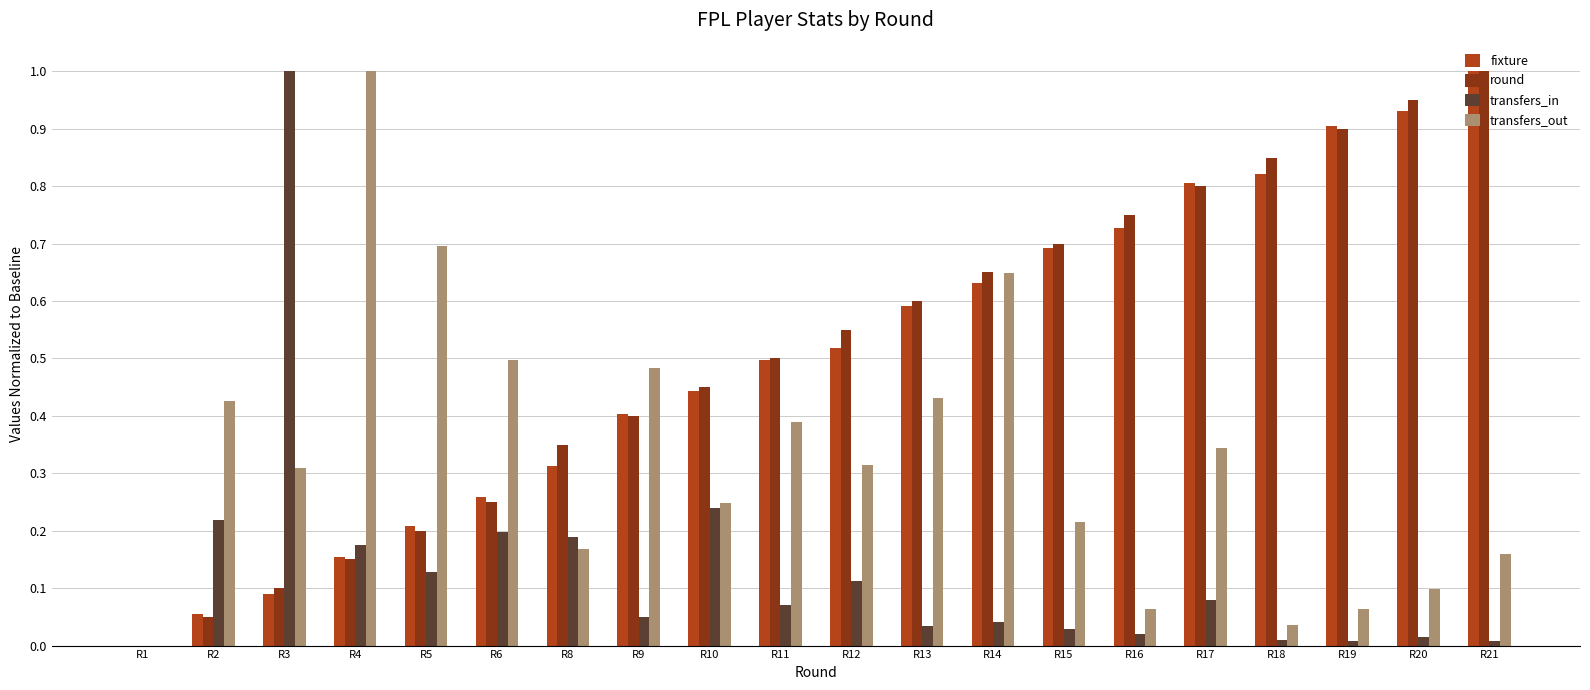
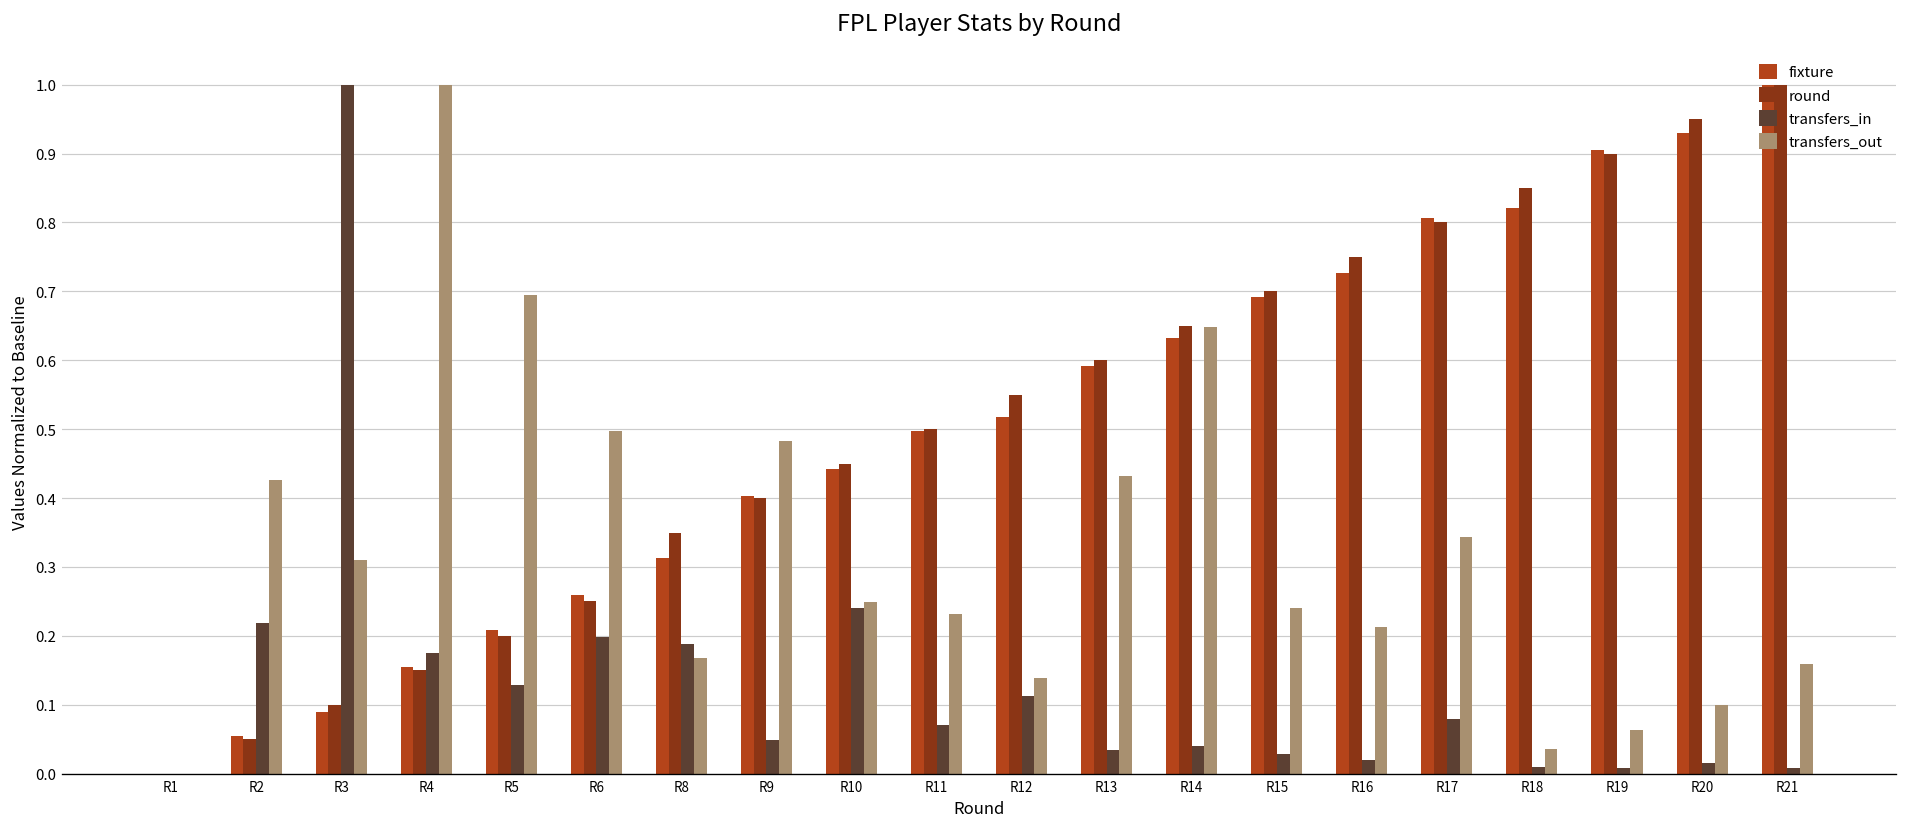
  {
    "transfers_out": {
      "R1": 0.00,
      "R2": 0.43,
      "R3": 0.31,
      "R4": 1.00,
      "R5": 0.70,
      "R6": 0.50,
      "R8": 0.17,
      "R9": 0.48,
      "R10": 0.25,
-     "R11": 0.39,
-     "R12": 0.31,
+     "R11": 0.23,
+     "R12": 0.14,
      "R13": 0.43,
      "R14": 0.65,
-     "R15": 0.22,
-     "R16": 0.06,
+     "R15": 0.24,
+     "R16": 0.21,
      "R17": 0.34,
      "R18": 0.04,
      "R19": 0.06,
      "R20": 0.10,
      "R21": 0.16
    }
  }
